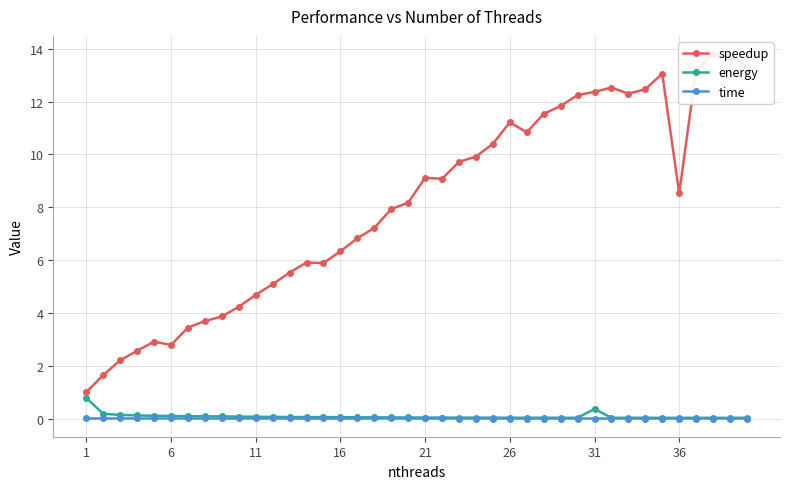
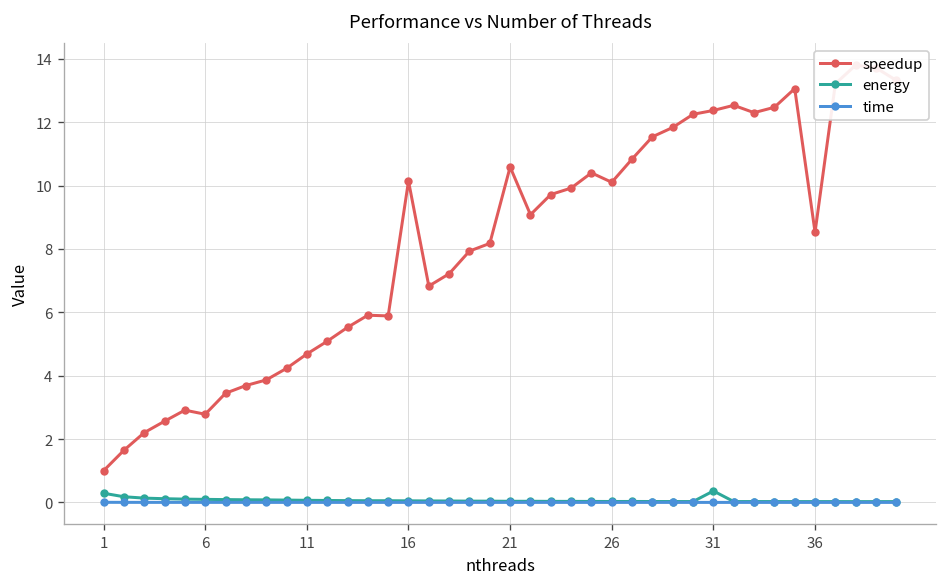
  {
    "speedup": {
      "1": 1.0,
      "6": 2.8,
      "11": 4.7,
-     "16": 6.3,
-     "21": 9.1,
-     "26": 11.2,
+     "16": 10.1,
+     "21": 10.6,
+     "26": 10.1,
      "31": 12.4,
      "36": 8.5
    },
    "energy": {
-     "1": 0.8,
+     "1": 0.3,
      "31": 0.4
    },
    "time": {
      "1": 0.0,
      "31": 0.0
    }
  }
